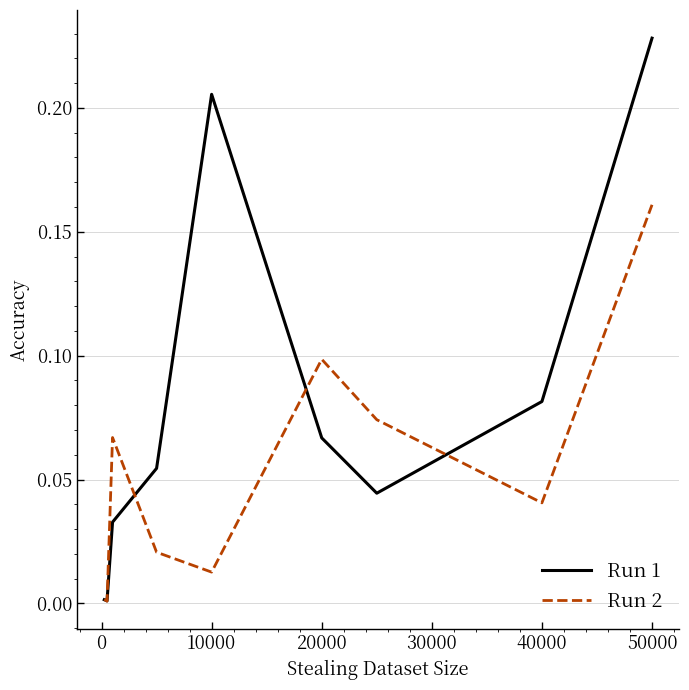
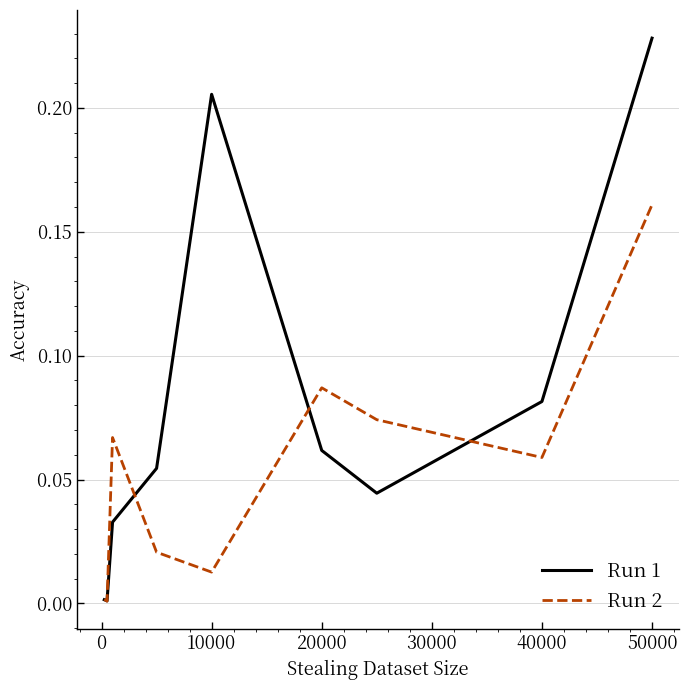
  {
    "Run 1": {
      "10000": 0.205,
-     "20000": 0.067,
+     "20000": 0.062,
      "40000": 0.081,
      "50000": 0.228
    },
    "Run 2": {
      "10000": 0.013,
-     "20000": 0.099,
-     "40000": 0.041,
+     "20000": 0.087,
+     "40000": 0.059,
      "50000": 0.161
    }
  }
